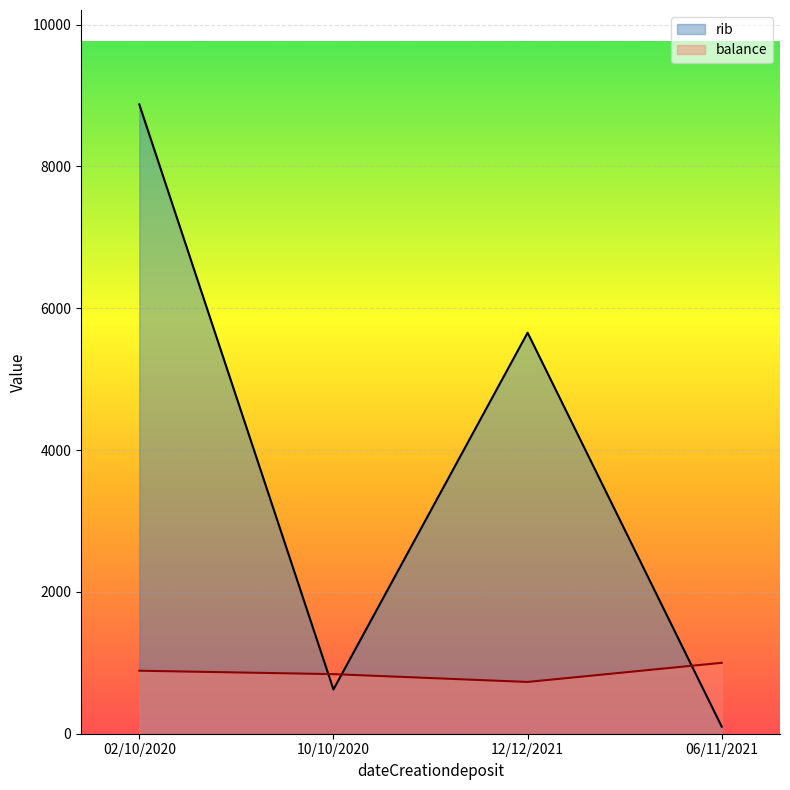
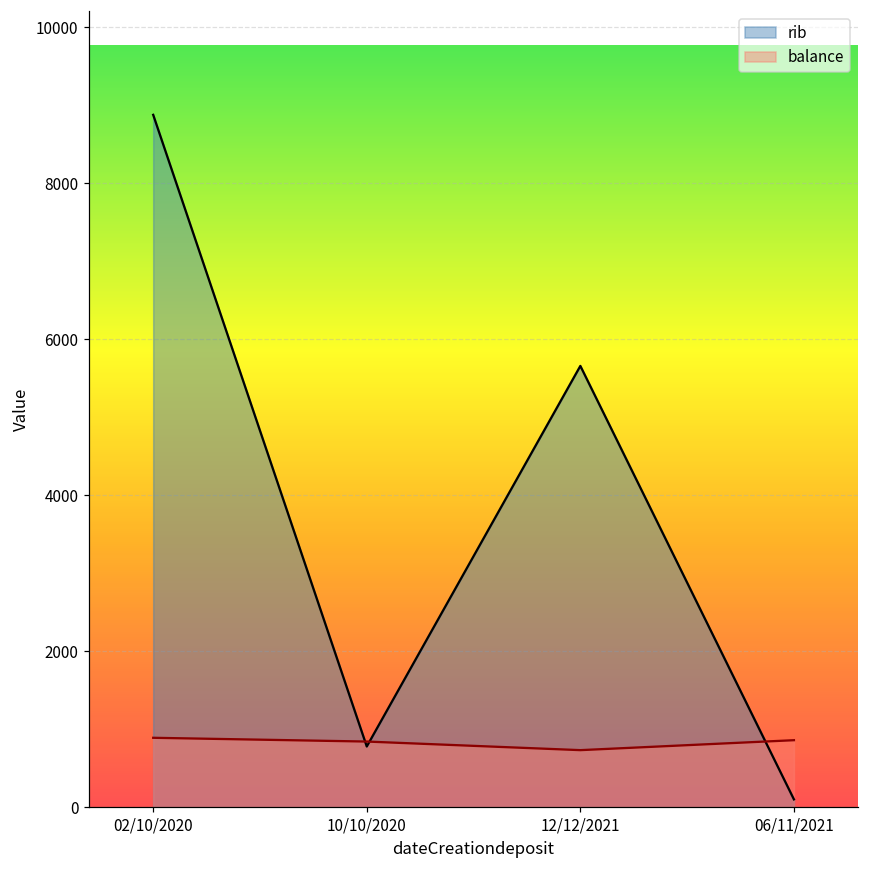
  {
    "rib": {
      "02/10/2020": 8900,
-     "10/10/2020": 600,
+     "10/10/2020": 800,
      "12/12/2021": 5700,
      "06/11/2021": 100
    },
    "balance": {
      "02/10/2020": 900,
      "10/10/2020": 800,
      "12/12/2021": 700,
-     "06/11/2021": 1000
+     "06/11/2021": 900
    }
  }
